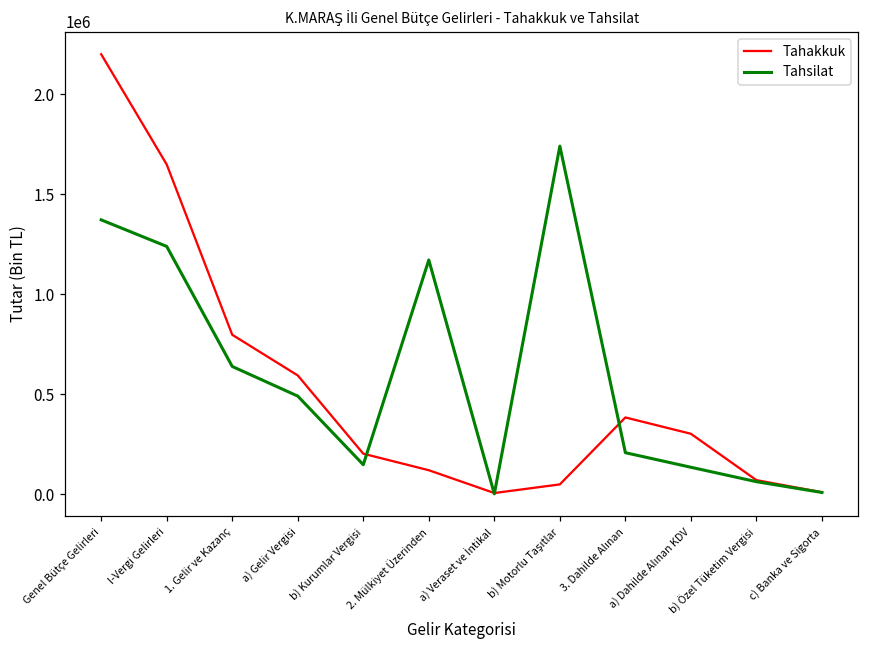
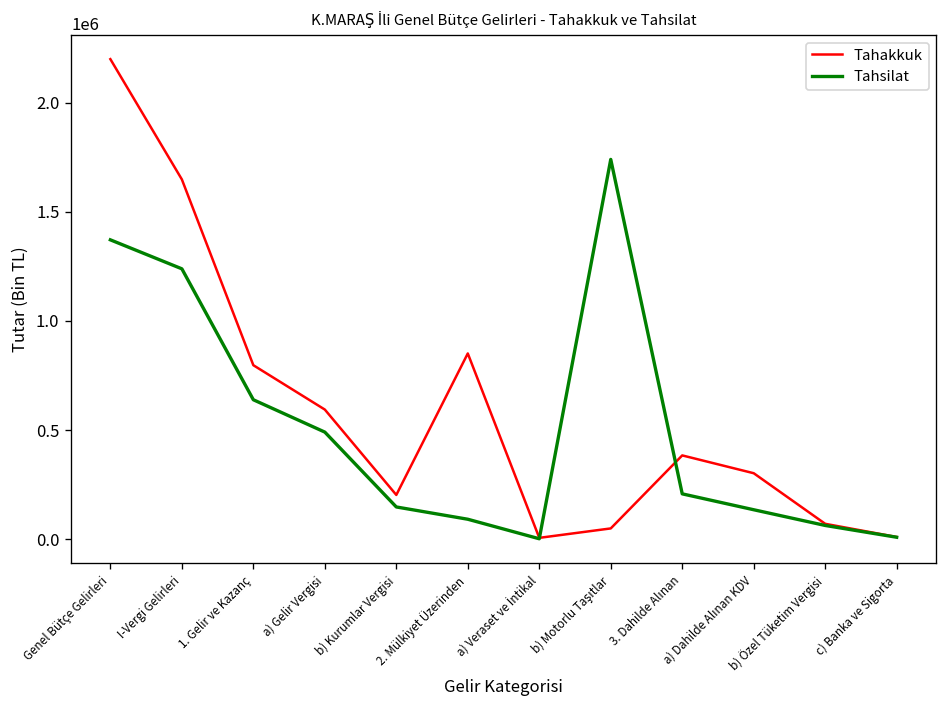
  {
    "Tahakkuk": {
      "Genel Bütçe Gelirleri": 2200000,
      "I-Vergi Gelirleri": 1650000,
      "1. Gelir ve Kazanç": 800000,
      "a) Gelir Vergisi": 590000,
      "b) Kurumlar Vergisi": 200000,
-     "2. Mülkiyet Üzerinden": 120000,
+     "2. Mülkiyet Üzerinden": 850000,
      "b) Motorlu Taşıtlar": 50000,
      "3. Dahilde Alınan": 380000,
      "a) Dahilde Alınan KDV": 300000
    },
    "Tahsilat": {
      "Genel Bütçe Gelirleri": 1370000,
      "I-Vergi Gelirleri": 1240000,
      "1. Gelir ve Kazanç": 640000,
      "a) Gelir Vergisi": 490000,
      "b) Kurumlar Vergisi": 150000,
-     "2. Mülkiyet Üzerinden": 1170000,
+     "2. Mülkiyet Üzerinden": 90000,
      "b) Motorlu Taşıtlar": 1740000,
      "3. Dahilde Alınan": 210000,
      "a) Dahilde Alınan KDV": 140000
    }
  }
